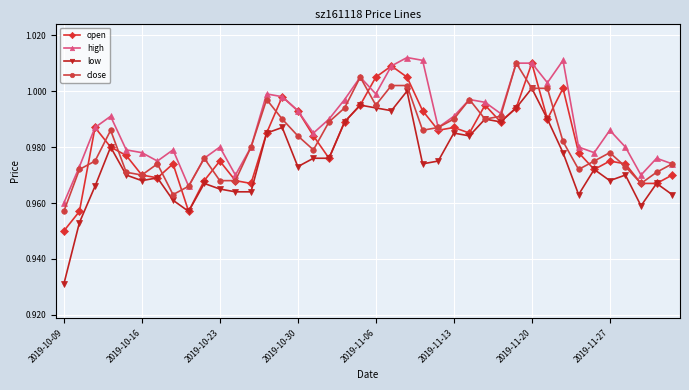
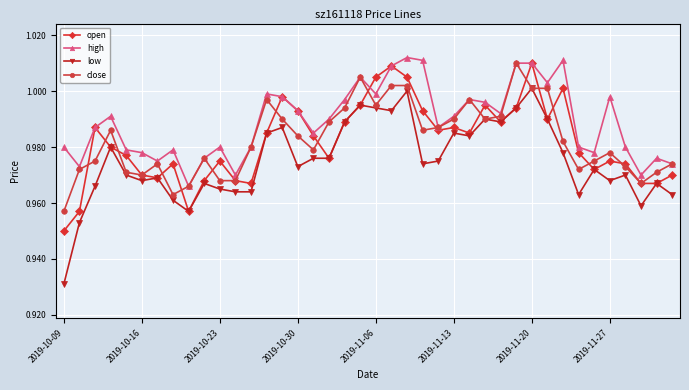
  {
    "high": {
-     "2019-10-09": 0.96,
+     "2019-10-09": 0.98,
      "2019-10-16": 0.978,
      "2019-10-23": 0.980,
      "2019-11-06": 0.999,
      "2019-11-13": 0.991,
-     "2019-11-27": 0.986
+     "2019-11-27": 0.998
    }
  }
